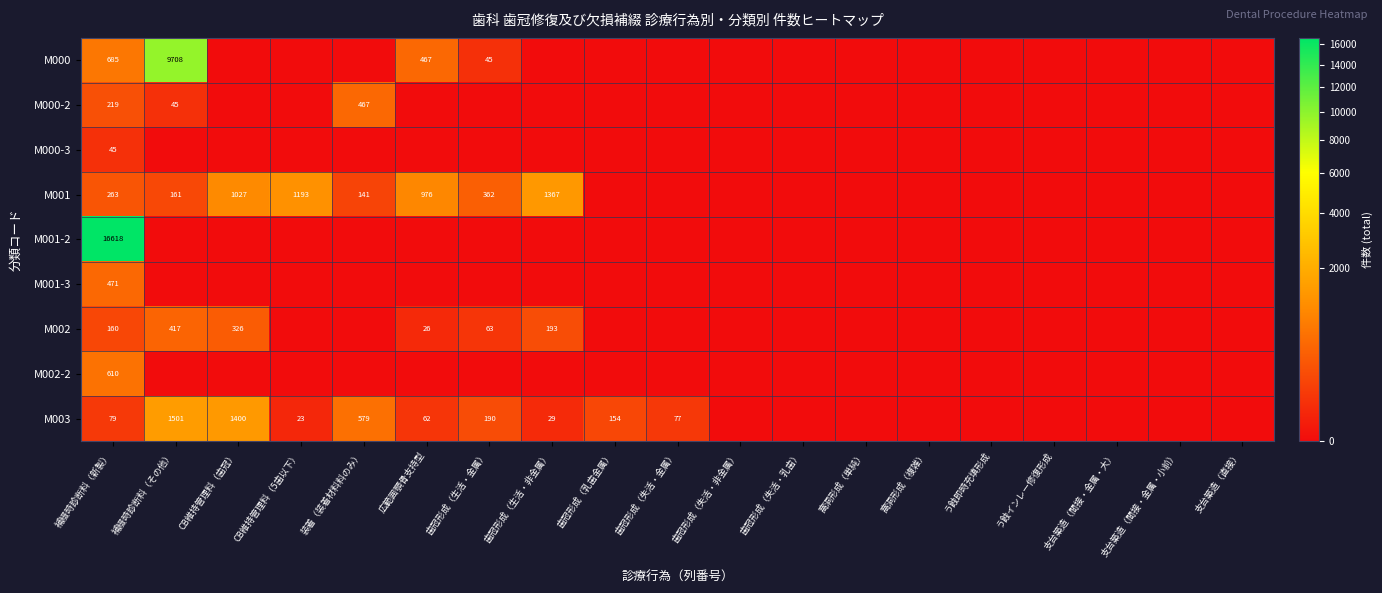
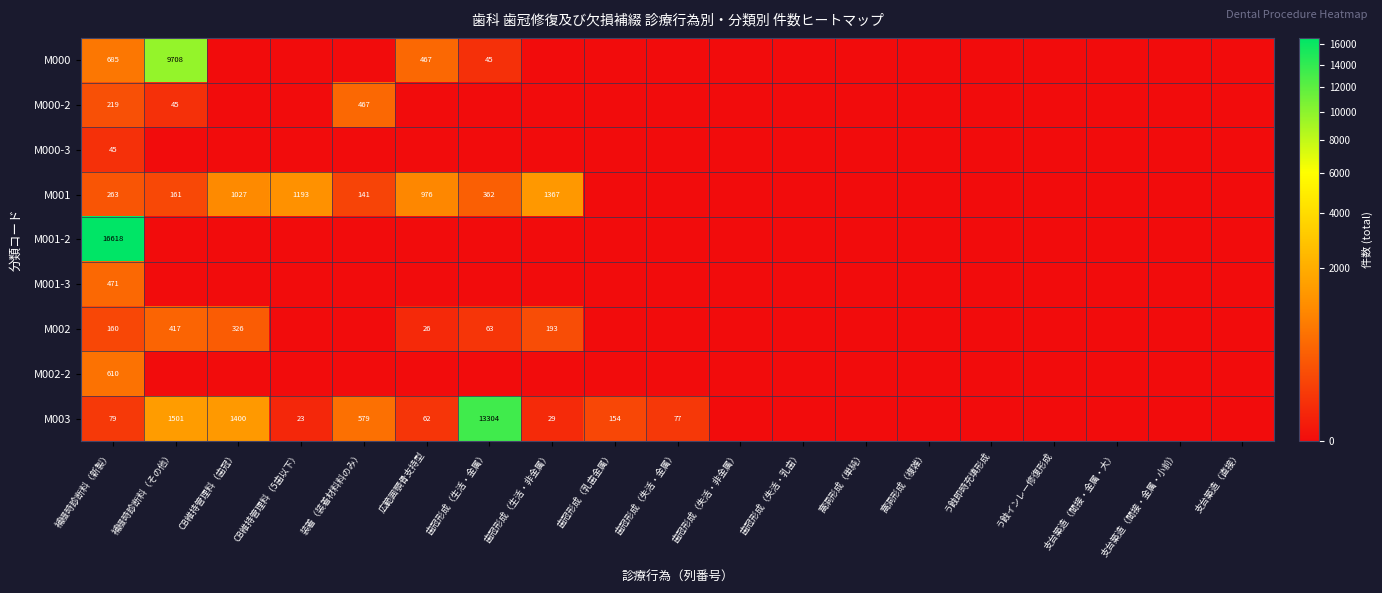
  {
    "M000": {
      "補綴時診断料（新製）": 685,
      "補綴時診断料（その他）": 9708,
      "広範囲顎骨支持型": 467,
      "歯冠形成（生活・金属）": 45
    },
    "M000-2": {
      "補綴時診断料（新製）": 219,
      "補綴時診断料（その他）": 45,
      "装着（装着材料料のみ）": 467
    },
    "M000-3": {
      "補綴時診断料（新製）": 45
    },
    "M001": {
      "補綴時診断料（新製）": 263,
      "補綴時診断料（その他）": 161,
      "CB維持管理料（歯冠）": 1027,
      "CB維持管理料（5歯以下）": 1193,
      "装着（装着材料料のみ）": 141,
      "広範囲顎骨支持型": 976,
      "歯冠形成（生活・金属）": 362,
      "歯冠形成（生活・非金属）": 1367
    },
    "M001-2": {
      "補綴時診断料（新製）": 16618
    },
    "M001-3": {
      "補綴時診断料（新製）": 471
    },
    "M002": {
      "補綴時診断料（新製）": 160,
      "補綴時診断料（その他）": 417,
      "CB維持管理料（歯冠）": 326,
      "広範囲顎骨支持型": 26,
      "歯冠形成（生活・金属）": 63,
      "歯冠形成（生活・非金属）": 193
    },
    "M002-2": {
      "補綴時診断料（新製）": 610
    },
    "M003": {
      "補綴時診断料（新製）": 79,
      "補綴時診断料（その他）": 1501,
      "CB維持管理料（歯冠）": 1400,
      "CB維持管理料（5歯以下）": 23,
      "装着（装着材料料のみ）": 579,
      "広範囲顎骨支持型": 62,
-     "歯冠形成（生活・金属）": 190,
+     "歯冠形成（生活・金属）": 13304,
      "歯冠形成（生活・非金属）": 29,
      "歯冠形成（乳歯金属）": 154,
      "歯冠形成（失活・金属）": 77
    }
  }
